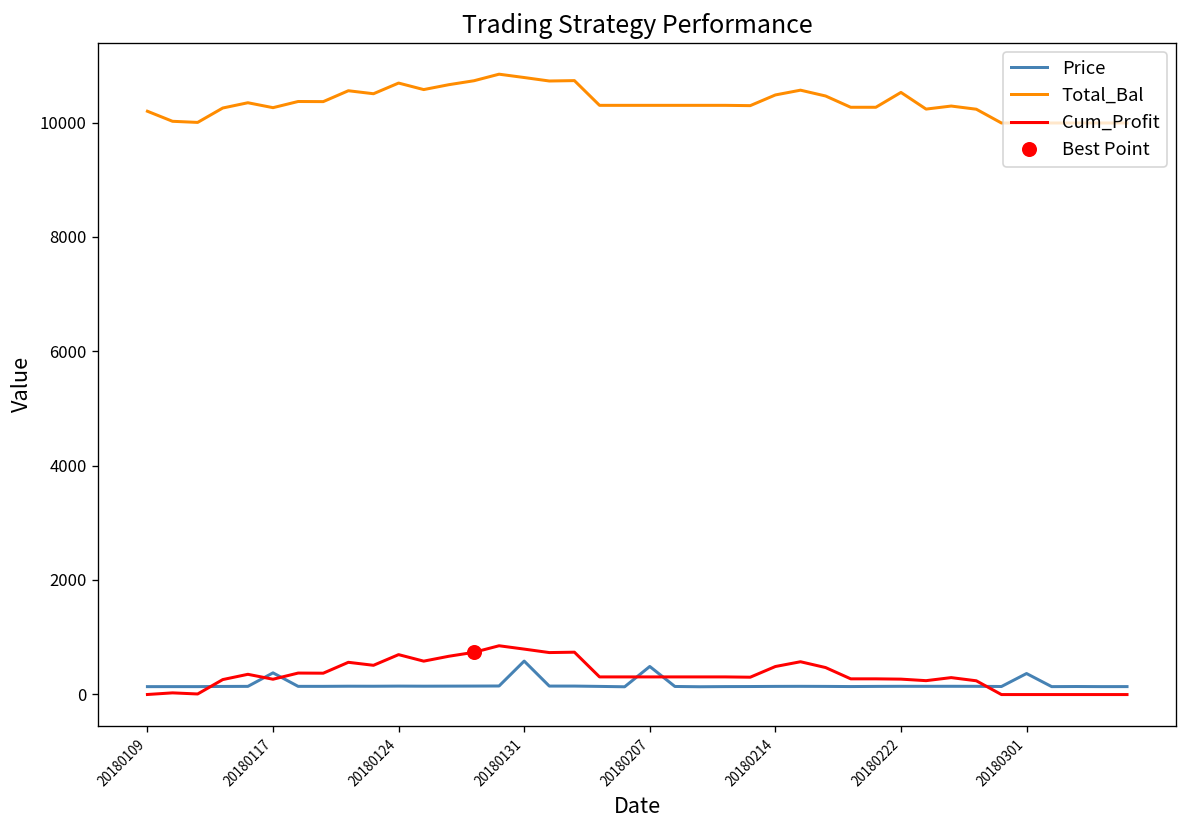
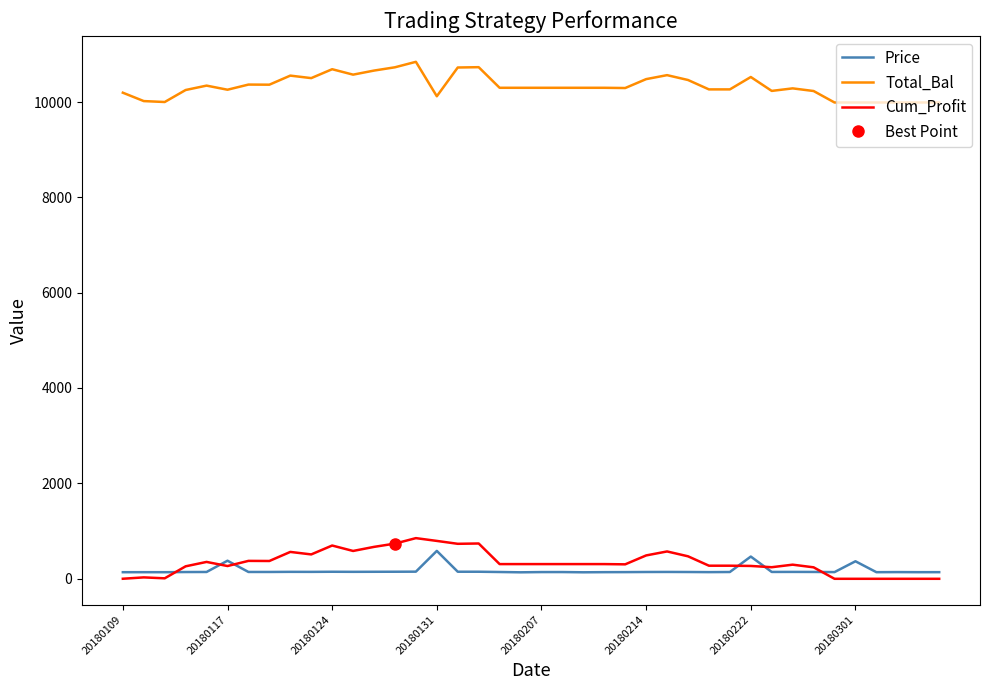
  {
    "Price": {
      "20180109": 100,
      "20180117": 400,
      "20180124": 100,
      "20180131": 600,
-     "20180207": 500,
+     "20180207": 100,
      "20180214": 100,
-     "20180222": 100,
+     "20180222": 500,
      "20180301": 400
    },
    "Total_Bal": {
      "20180109": 10200,
      "20180117": 10300,
      "20180124": 10700,
-     "20180131": 10800,
+     "20180131": 10100,
      "20180207": 10300,
      "20180214": 10500,
      "20180222": 10500
    }
  }
